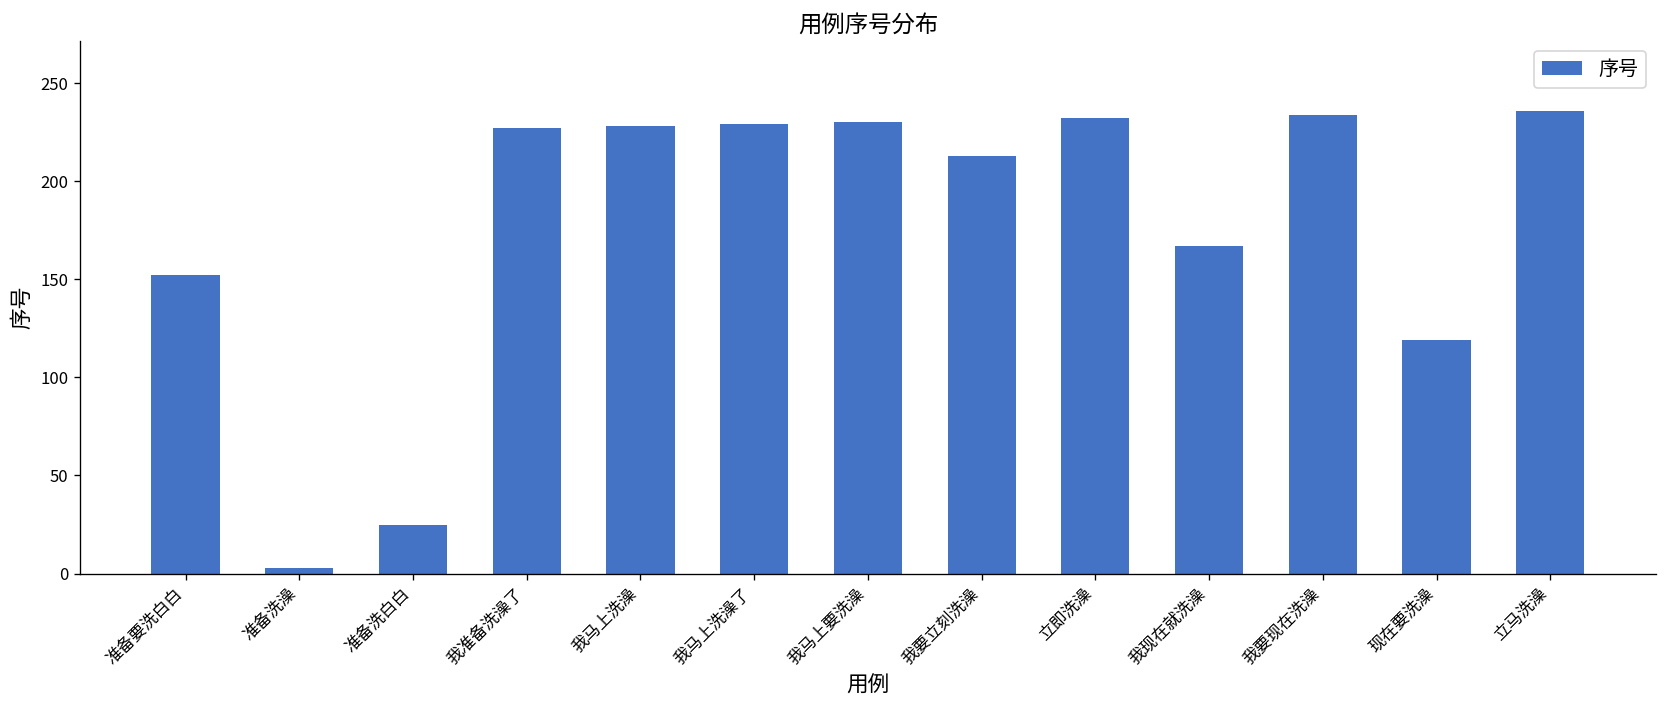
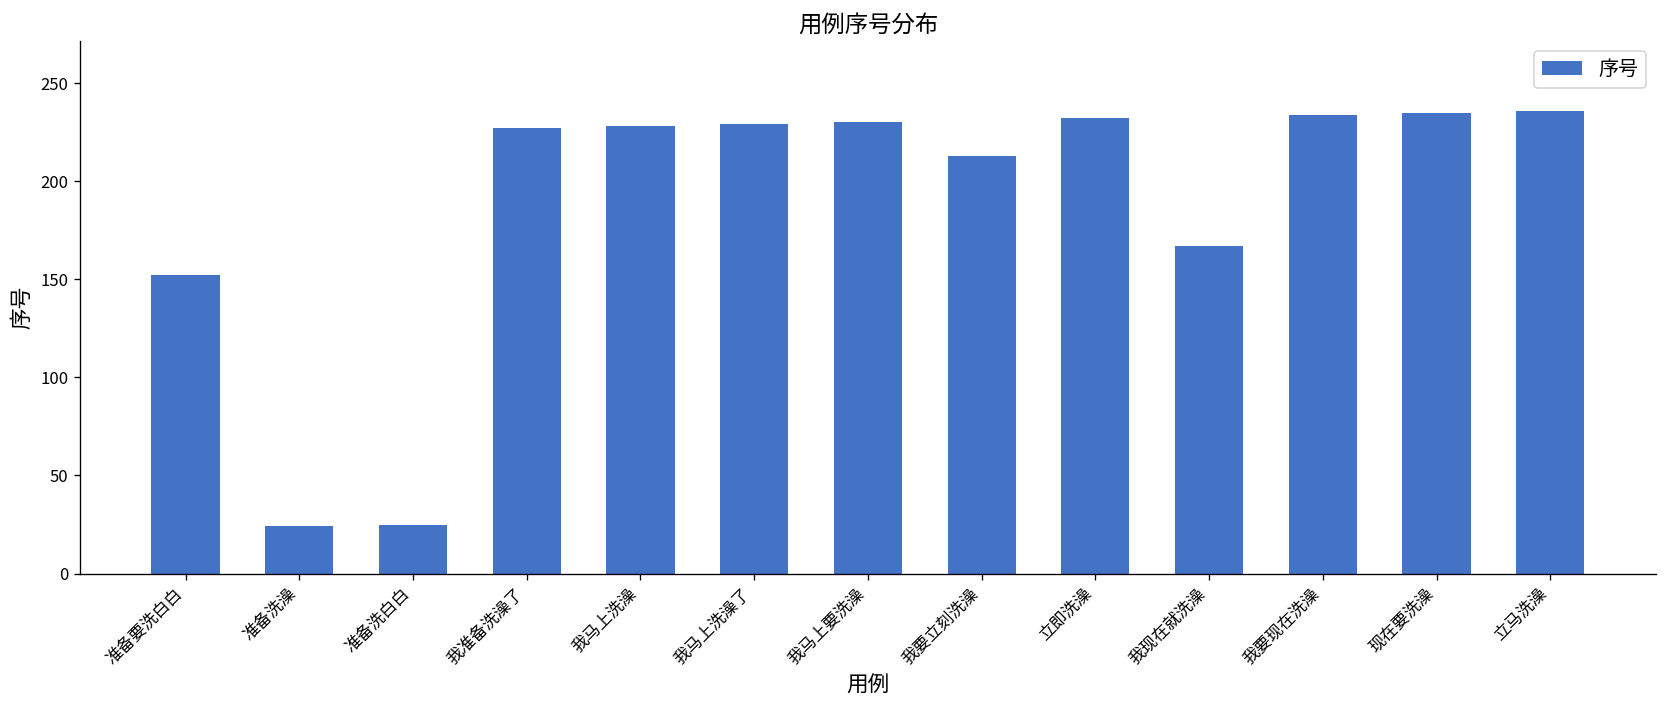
  {
    "准备要洗白白": 152,
-   "准备洗澡": 3,
+   "准备洗澡": 24,
    "准备洗白白": 25,
    "我准备洗澡了": 227,
    "我马上洗澡": 228,
    "我马上洗澡了": 229,
    "我马上要洗澡": 230,
    "我要立刻洗澡": 213,
    "立即洗澡": 232,
    "我现在就洗澡": 167,
    "我要现在洗澡": 234,
-   "现在要洗澡": 119,
+   "现在要洗澡": 235,
    "立马洗澡": 236
  }
